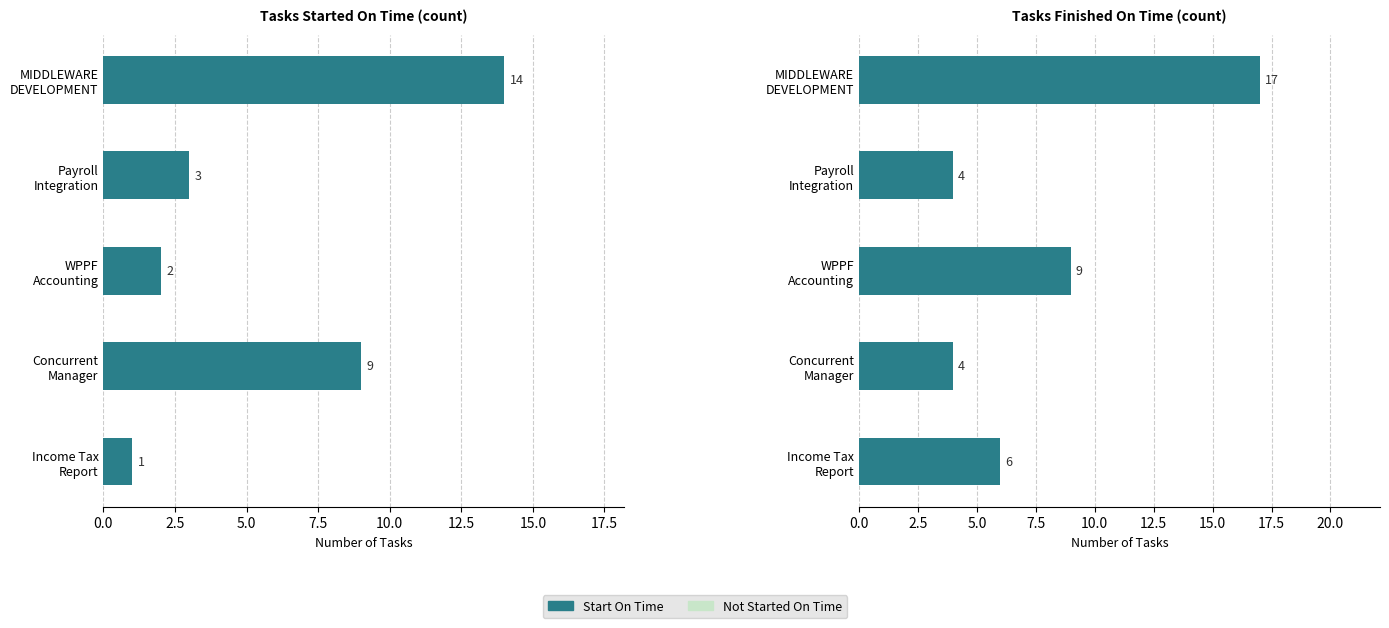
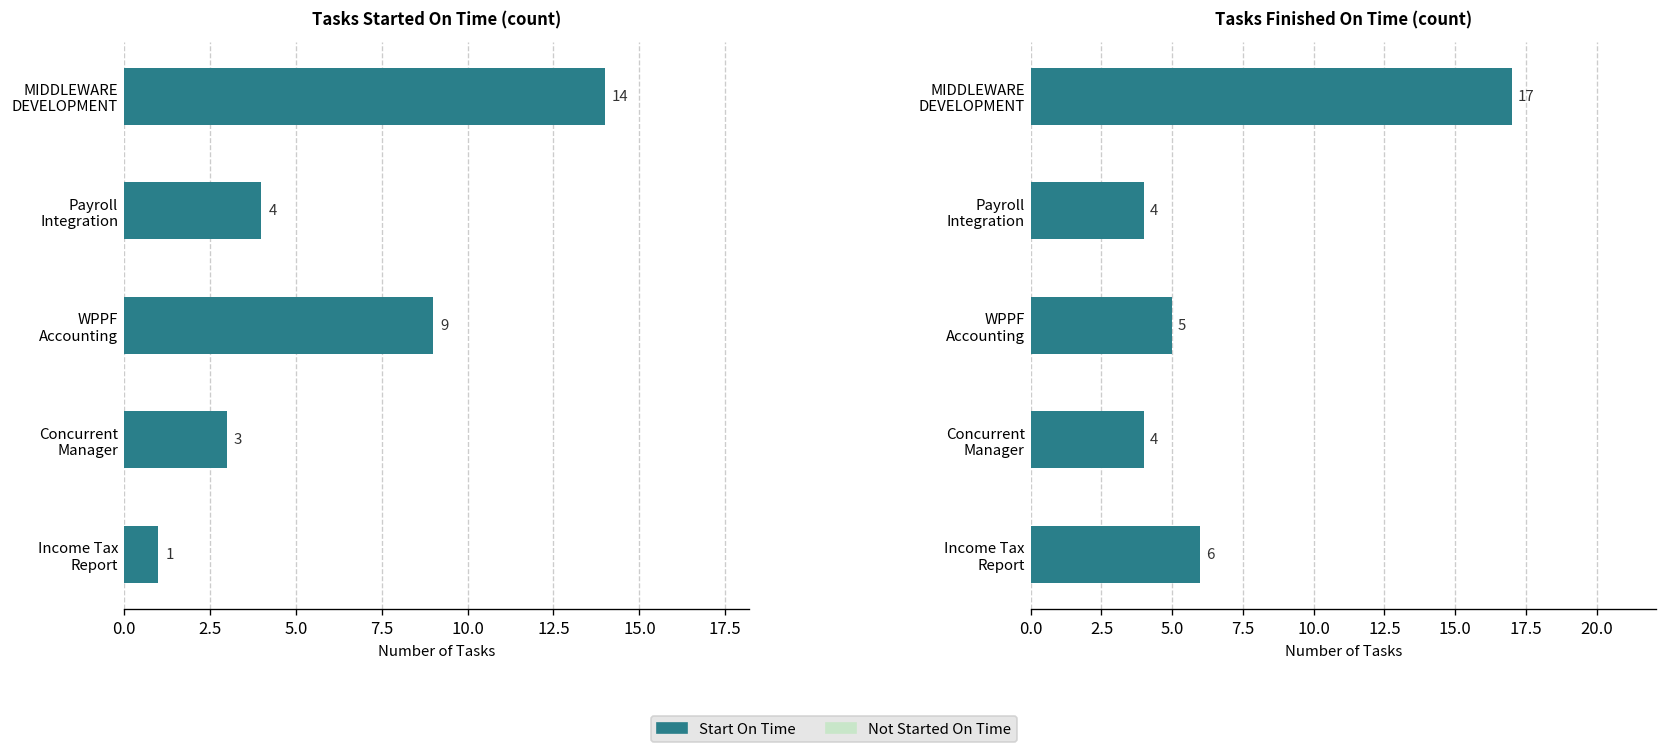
  {
    "Tasks Started On Time (count)": {
      "MIDDLEWARE DEVELOPMENT": 14,
-     "Payroll Integration": 3,
-     "WPPF Accounting": 2,
-     "Concurrent Manager": 9,
+     "Payroll Integration": 4,
+     "WPPF Accounting": 9,
+     "Concurrent Manager": 3,
      "Income Tax Report": 1
    },
    "Tasks Finished On Time (count)": {
      "MIDDLEWARE DEVELOPMENT": 17,
      "Payroll Integration": 4,
-     "WPPF Accounting": 9,
+     "WPPF Accounting": 5,
      "Concurrent Manager": 4,
      "Income Tax Report": 6
    }
  }
